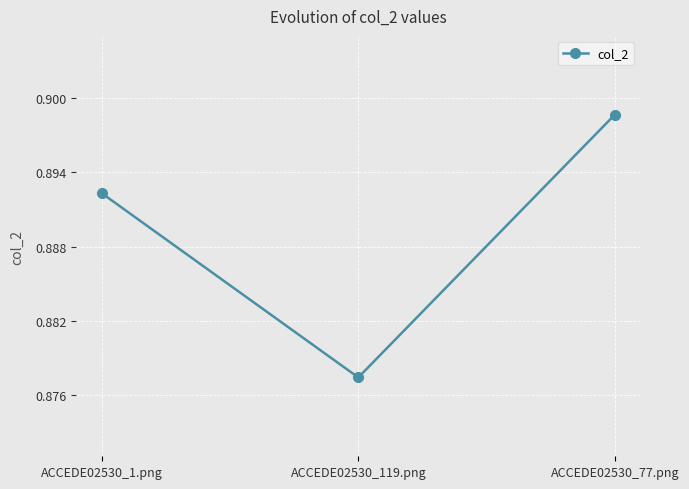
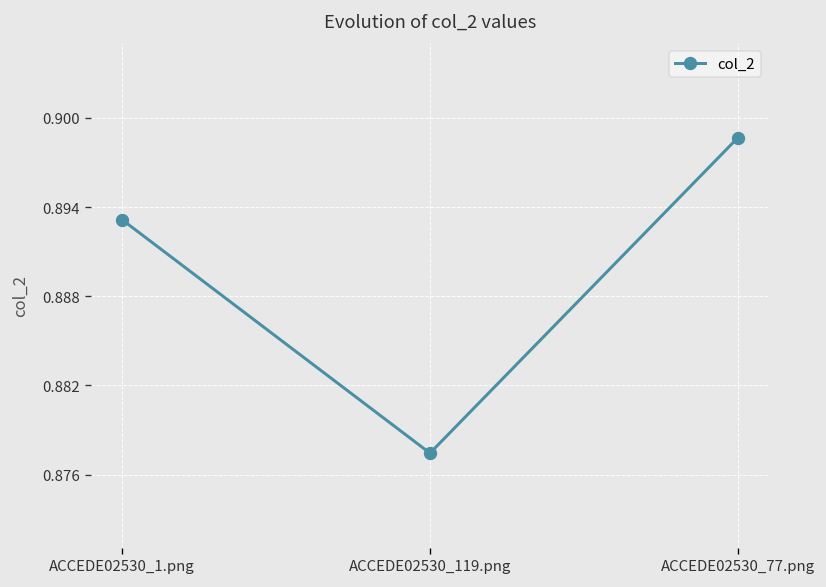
  {
-   "ACCEDE02530_1.png": 0.8923,
+   "ACCEDE02530_1.png": 0.8931,
    "ACCEDE02530_119.png": 0.8774,
    "ACCEDE02530_77.png": 0.8987
  }
